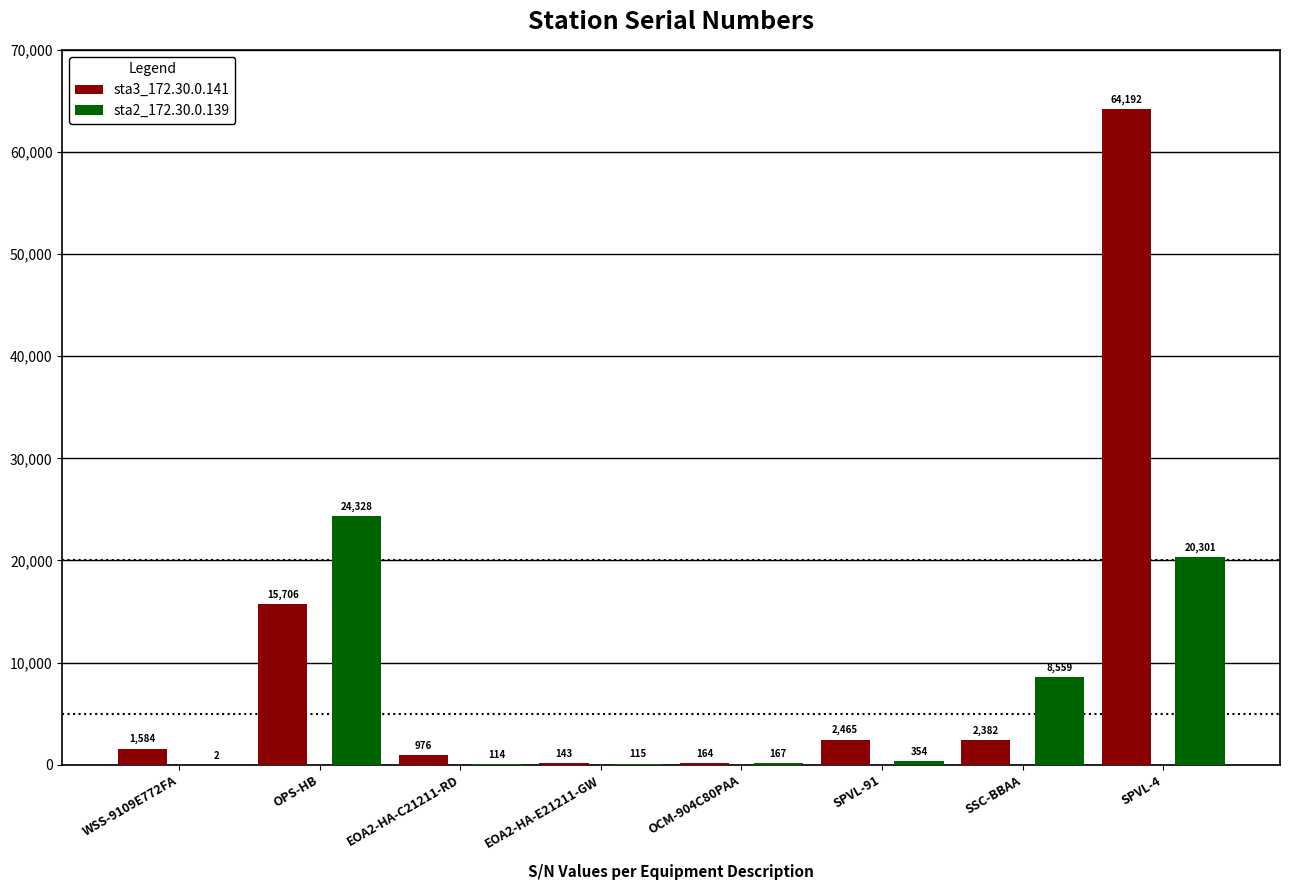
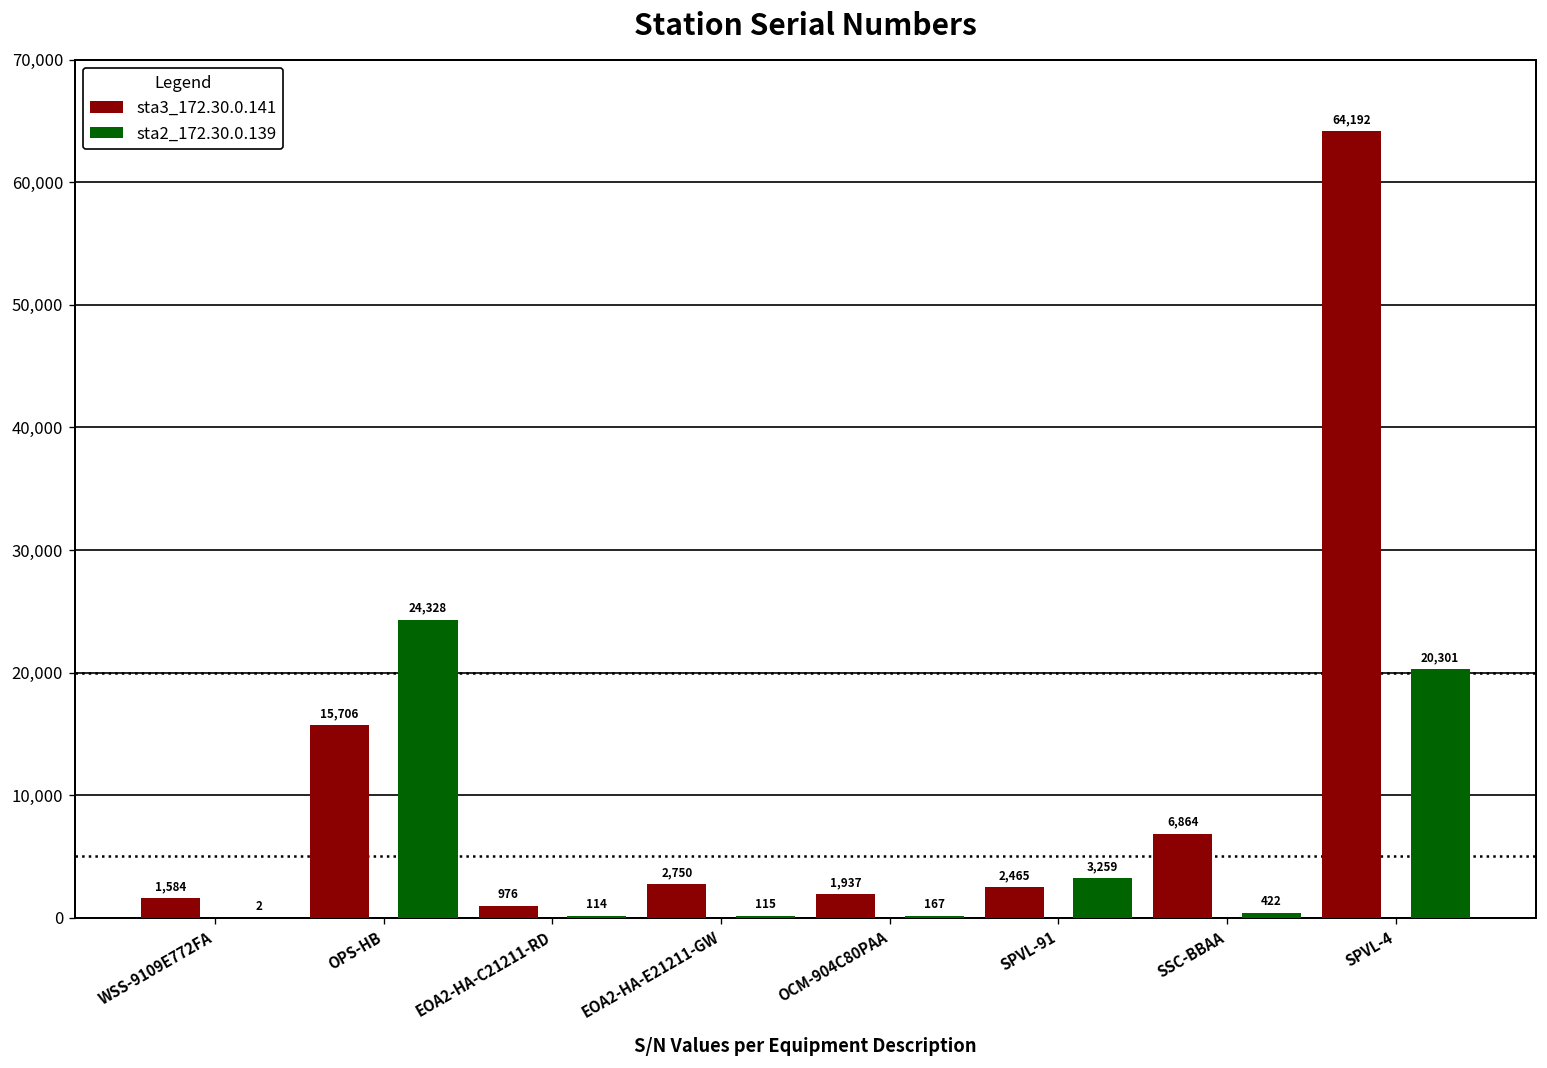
  {
    "sta3_172.30.0.141": {
      "WSS-9109E772FA": "1,584",
      "OPS-HB": "15,706",
      "EOA2-HA-C21211-RD": "976",
-     "EOA2-HA-E21211-GW": "143",
-     "OCM-904C80PAA": "164",
+     "EOA2-HA-E21211-GW": "2,750",
+     "OCM-904C80PAA": "1,937",
      "SPVL-91": "2,465",
-     "SSC-BBAA": "2,382",
+     "SSC-BBAA": "6,864",
      "SPVL-4": "64,192"
    },
    "sta2_172.30.0.139": {
      "WSS-9109E772FA": "2",
      "OPS-HB": "24,328",
      "EOA2-HA-C21211-RD": "114",
      "EOA2-HA-E21211-GW": "115",
      "OCM-904C80PAA": "167",
-     "SPVL-91": "354",
-     "SSC-BBAA": "8,559",
+     "SPVL-91": "3,259",
+     "SSC-BBAA": "422",
      "SPVL-4": "20,301"
    }
  }
